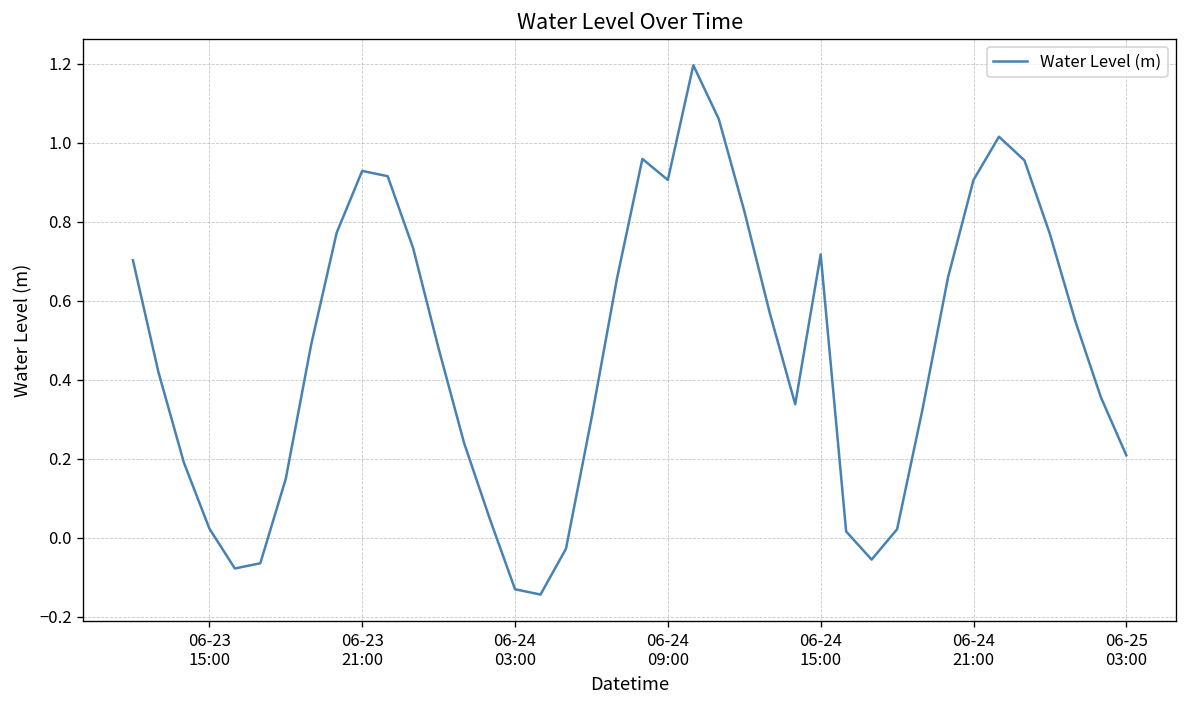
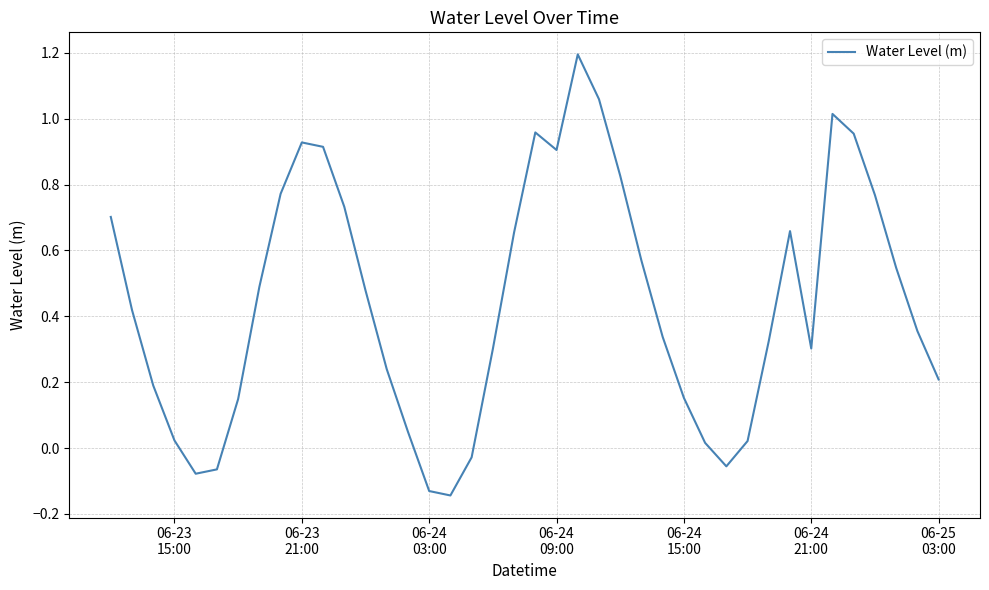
  {
    "06-23 15:00": 0.02,
    "06-23 21:00": 0.93,
    "06-24 03:00": -0.13,
    "06-24 09:00": 0.91,
-   "06-24 15:00": 0.72,
-   "06-24 21:00": 0.91,
+   "06-24 15:00": 0.15,
+   "06-24 21:00": 0.30,
    "06-25 03:00": 0.21
  }
